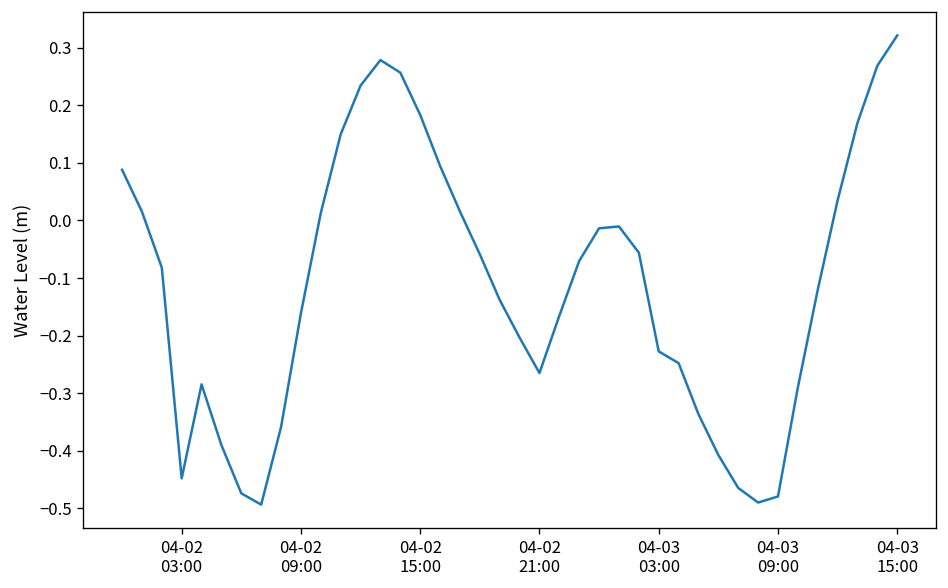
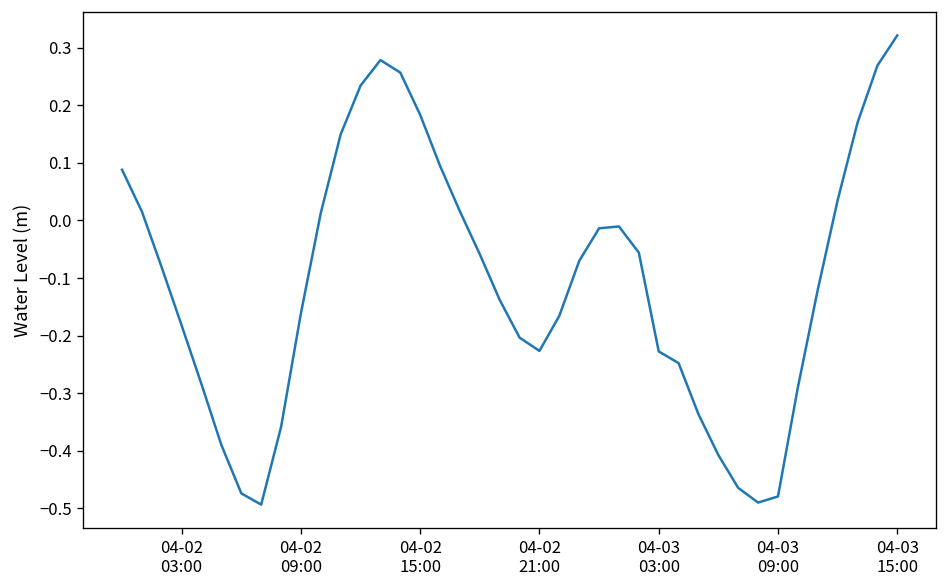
  {
-   "04-02 03:00": -0.45,
+   "04-02 03:00": -0.18,
    "04-02 09:00": -0.16,
    "04-02 15:00": 0.18,
-   "04-02 21:00": -0.26,
+   "04-02 21:00": -0.23,
    "04-03 03:00": -0.23,
    "04-03 09:00": -0.48,
    "04-03 15:00": 0.32
  }
